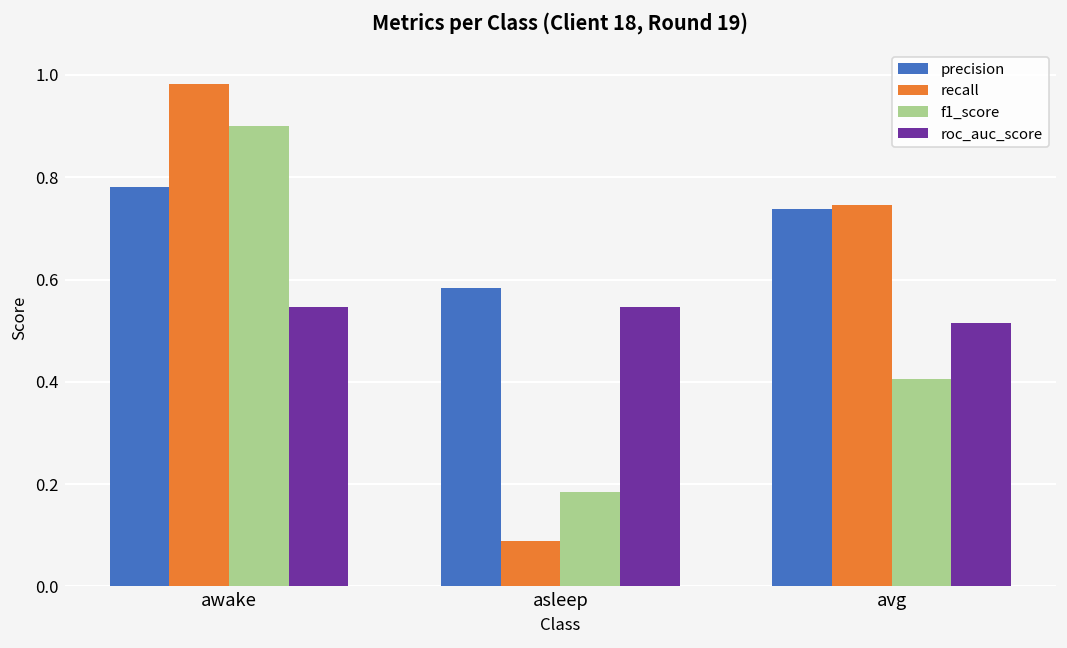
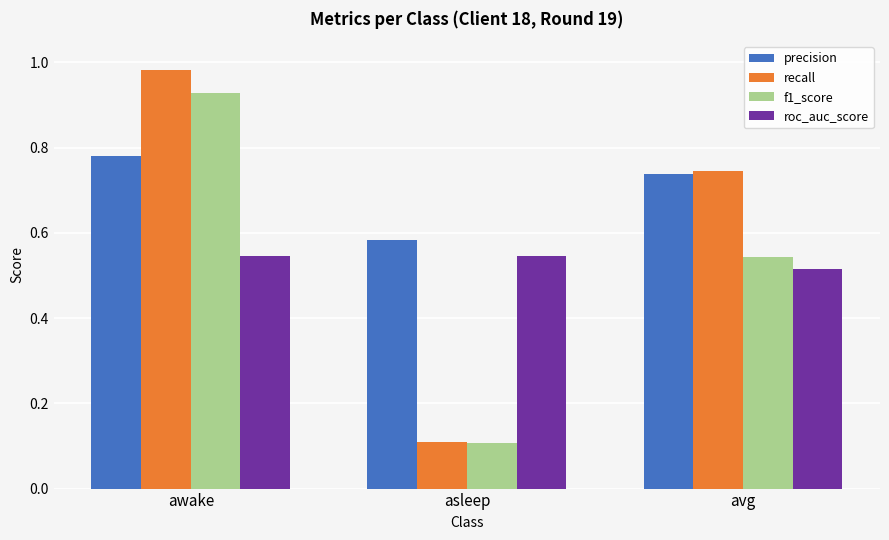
  {
    "precision": {
      "awake": 0.78,
      "asleep": 0.58,
      "avg": 0.74
    },
    "recall": {
      "awake": 0.98,
-     "asleep": 0.09,
+     "asleep": 0.11,
      "avg": 0.74
    },
    "f1_score": {
-     "awake": 0.90,
-     "asleep": 0.19,
-     "avg": 0.41
+     "awake": 0.93,
+     "asleep": 0.11,
+     "avg": 0.54
    },
    "roc_auc_score": {
      "awake": 0.55,
      "asleep": 0.55,
      "avg": 0.52
    }
  }
